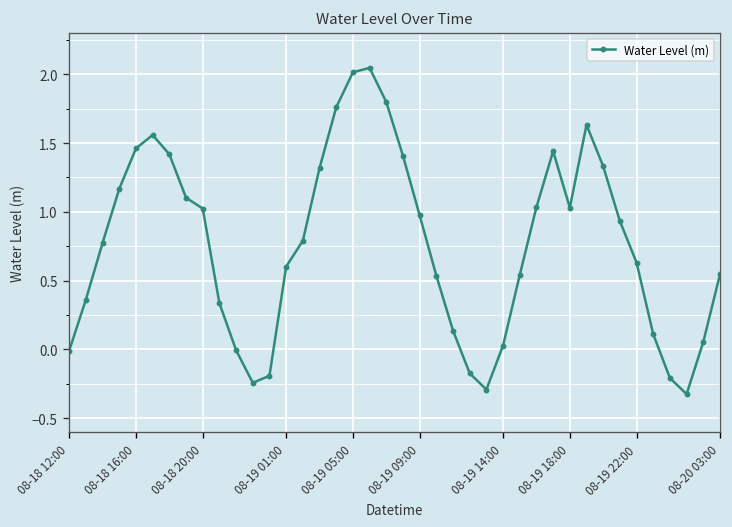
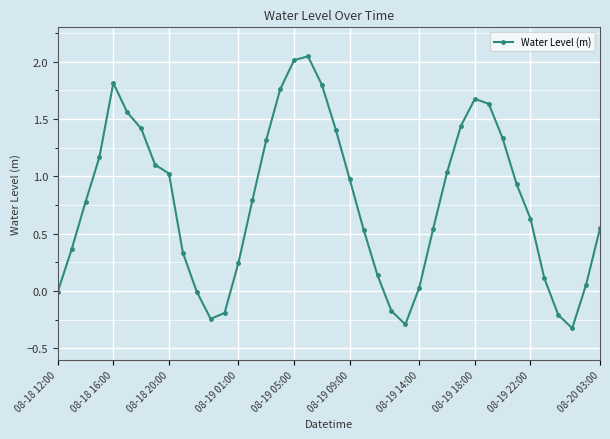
  {
    "08-18 12:00": -0.01,
-   "08-18 16:00": 1.46,
+   "08-18 16:00": 1.81,
    "08-18 20:00": 1.02,
-   "08-19 01:00": 0.60,
+   "08-19 01:00": 0.25,
    "08-19 05:00": 2.01,
    "08-19 09:00": 0.97,
    "08-19 14:00": 0.03,
-   "08-19 18:00": 1.03,
+   "08-19 18:00": 1.68,
    "08-19 22:00": 0.63,
    "08-20 03:00": 0.55
  }
